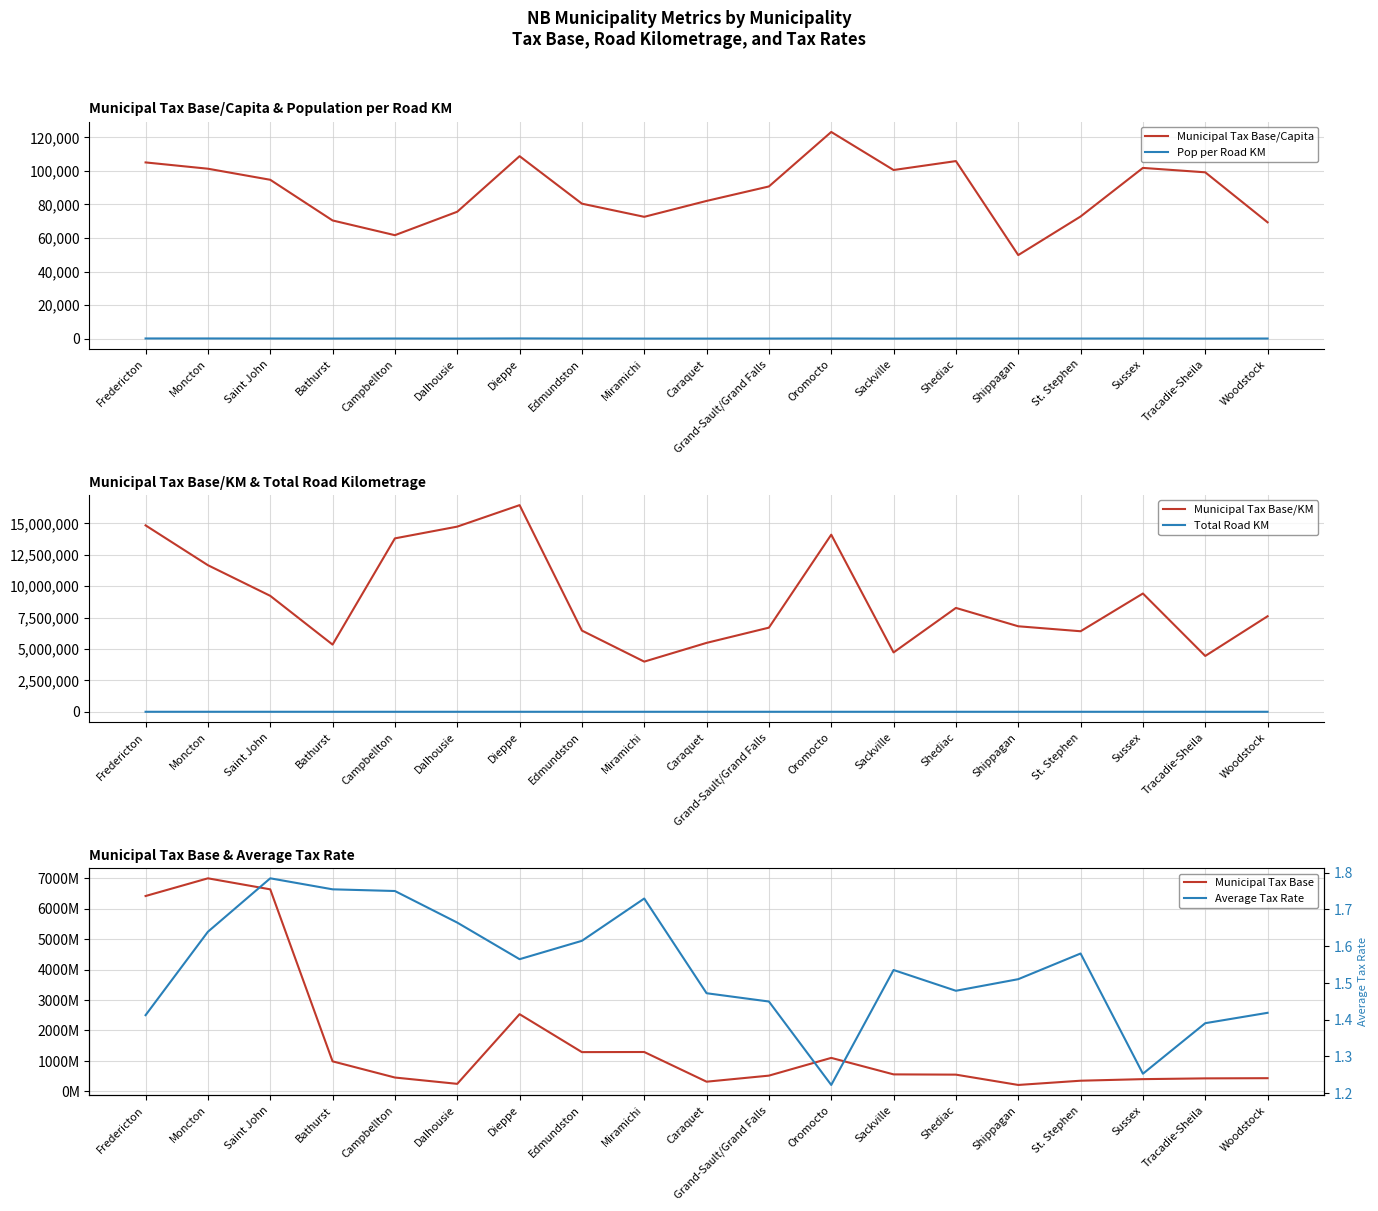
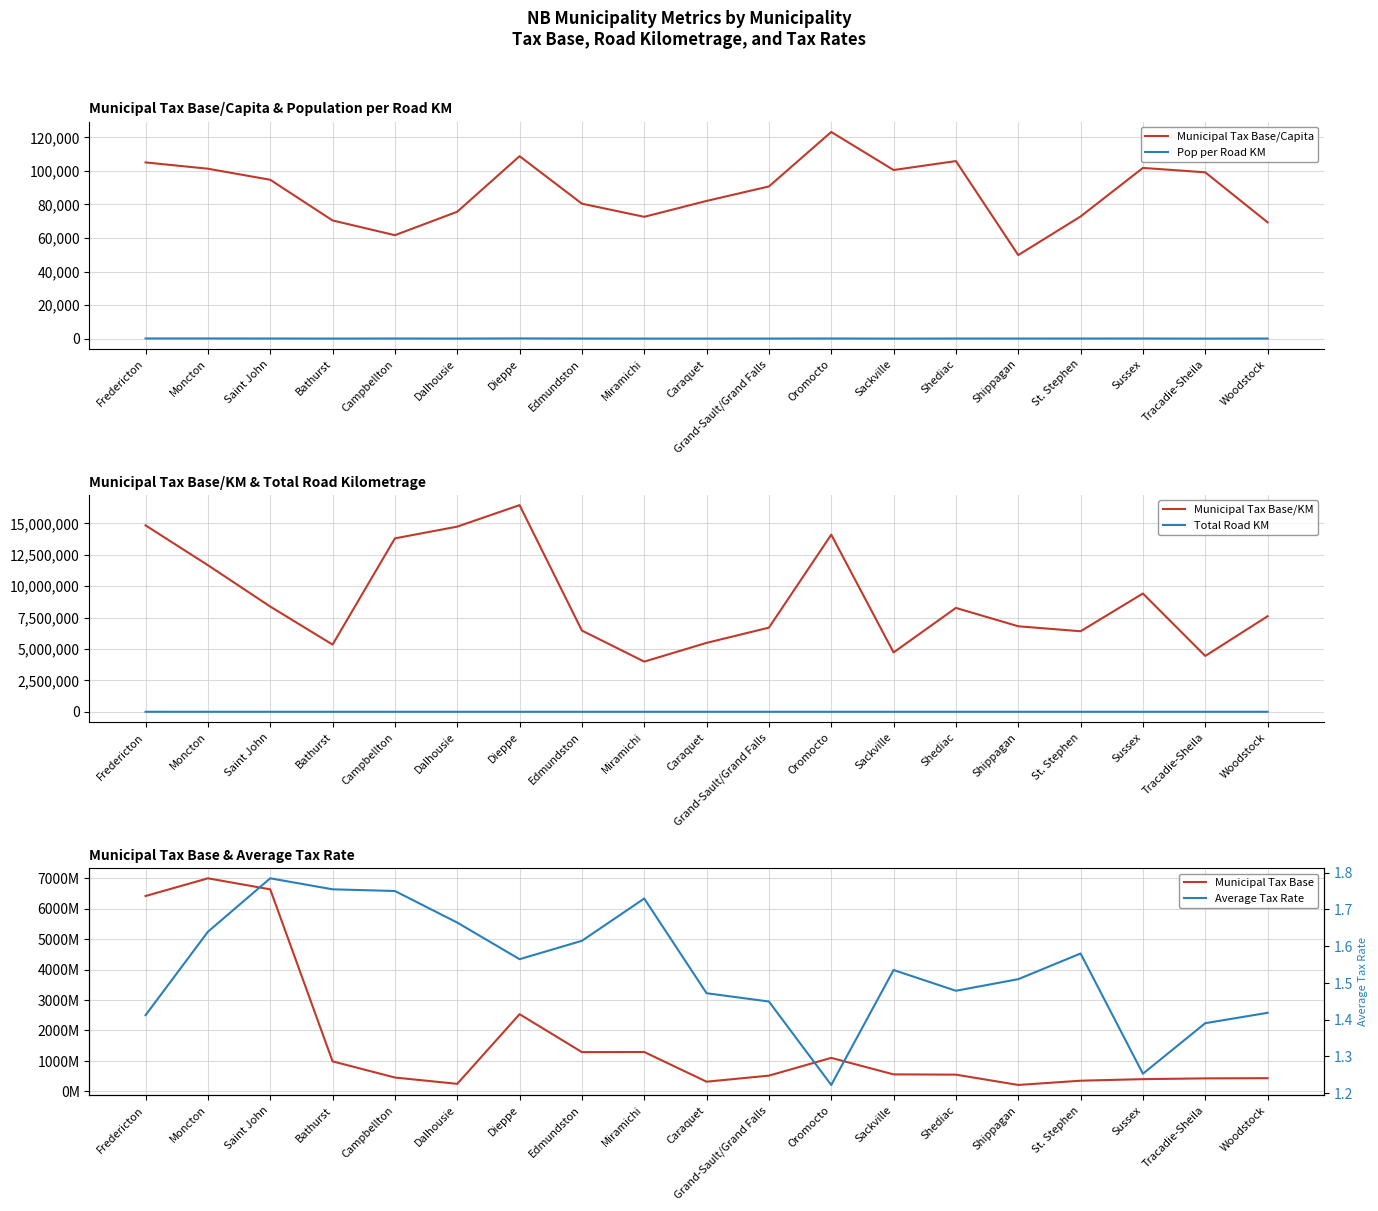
  {
    "Municipal Tax Base/Capita & Population per Road KM": {
      "Municipal Tax Base/Capita": {
        "Fredericton": "105,000",
        "Moncton": "101,000",
        "Saint John": "95,000",
        "Bathurst": "70,000",
        "Campbellton": "62,000",
        "Dalhousie": "76,000",
        "Dieppe": "109,000",
        "Edmundston": "80,000",
        "Miramichi": "73,000",
        "Caraquet": "82,000",
        "Grand-Sault/Grand Falls": "91,000",
        "Oromocto": "123,000",
        "Sackville": "100,000",
        "Shediac": "106,000",
        "Shippagan": "50,000",
        "St. Stephen": "73,000",
        "Sussex": "102,000",
        "Tracadie-Sheila": "99,000",
        "Woodstock": "69,000"
      },
      "Pop per Road KM": {
        "Fredericton": "0",
        "Moncton": "0",
        "Saint John": "0",
        "Bathurst": "0",
        "Campbellton": "0",
        "Dalhousie": "0",
        "Dieppe": "0",
        "Edmundston": "0",
        "Miramichi": "0",
        "Caraquet": "0",
        "Grand-Sault/Grand Falls": "0",
        "Oromocto": "0",
        "Sackville": "0",
        "Shediac": "0",
        "Shippagan": "0",
        "St. Stephen": "0",
        "Sussex": "0",
        "Tracadie-Sheila": "0",
        "Woodstock": "0"
      }
    },
    "Municipal Tax Base/KM & Total Road Kilometrage": {
      "Municipal Tax Base/KM": {
        "Fredericton": "14,800,000",
        "Moncton": "11,700,000",
-       "Saint John": "9,200,000",
+       "Saint John": "8,400,000",
        "Bathurst": "5,300,000",
        "Campbellton": "13,800,000",
        "Dalhousie": "14,700,000",
        "Dieppe": "16,400,000",
        "Edmundston": "6,500,000",
        "Miramichi": "4,000,000",
        "Caraquet": "5,500,000",
        "Grand-Sault/Grand Falls": "6,700,000",
        "Oromocto": "14,100,000",
        "Sackville": "4,700,000",
        "Shediac": "8,300,000",
        "Shippagan": "6,800,000",
        "St. Stephen": "6,400,000",
        "Sussex": "9,400,000",
        "Tracadie-Sheila": "4,400,000",
        "Woodstock": "7,600,000"
      },
      "Total Road KM": {
        "Fredericton": "0",
        "Moncton": "0",
        "Saint John": "0",
        "Bathurst": "0",
        "Campbellton": "0",
        "Dalhousie": "0",
        "Dieppe": "0",
        "Edmundston": "0",
        "Miramichi": "0",
        "Caraquet": "0",
        "Grand-Sault/Grand Falls": "0",
        "Oromocto": "0",
        "Sackville": "0",
        "Shediac": "0",
        "Shippagan": "0",
        "St. Stephen": "0",
        "Sussex": "0",
        "Tracadie-Sheila": "0",
        "Woodstock": "0"
      }
    }
  }
